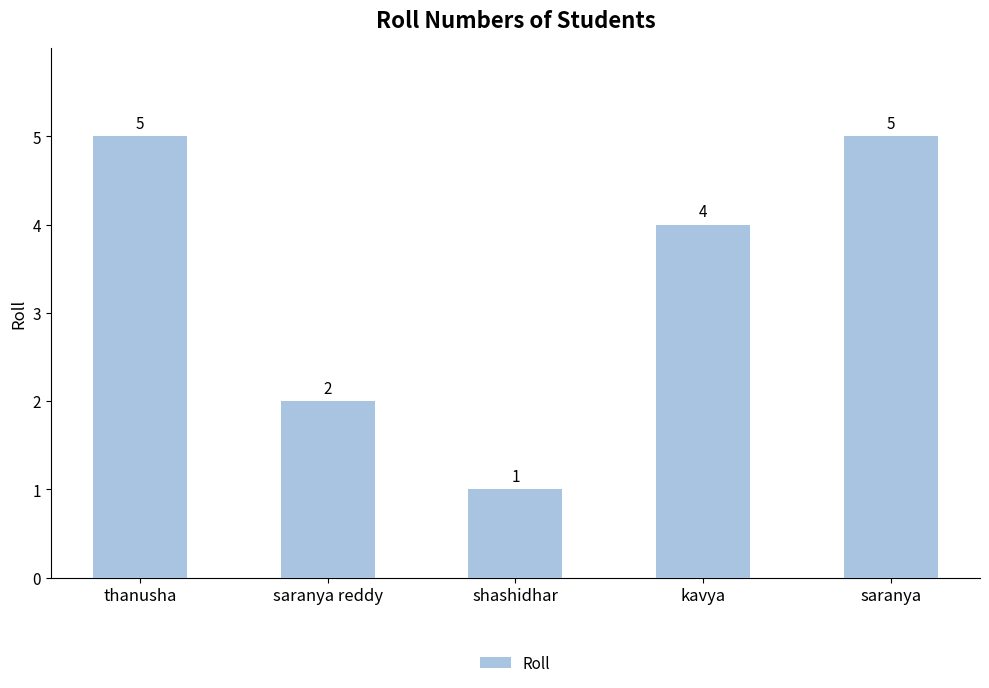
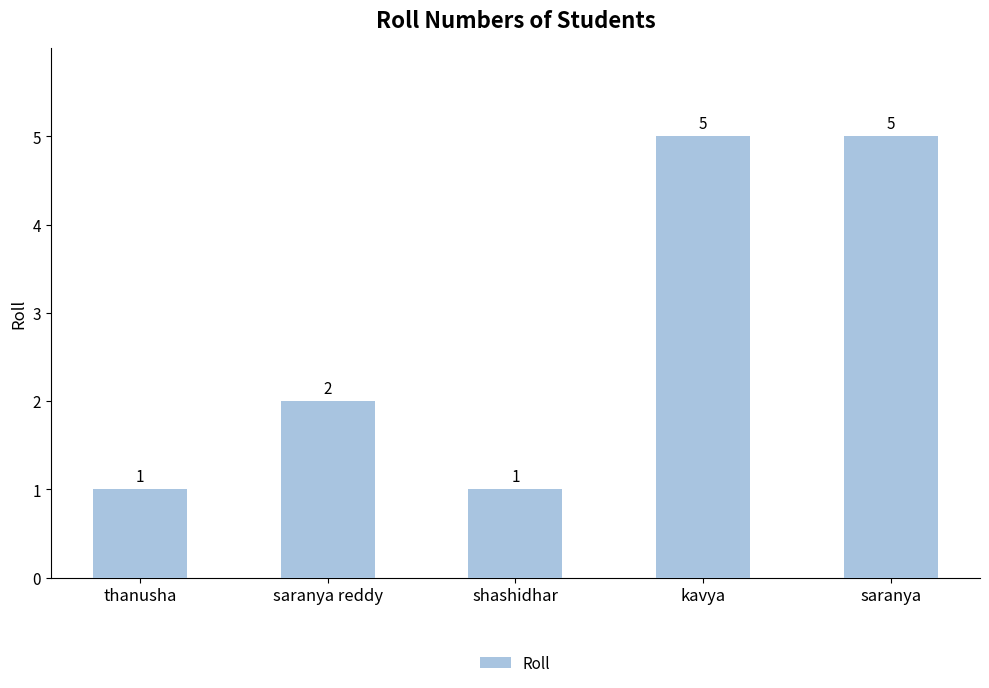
  {
-   "thanusha": 5,
+   "thanusha": 1,
    "saranya reddy": 2,
    "shashidhar": 1,
-   "kavya": 4,
+   "kavya": 5,
    "saranya": 5
  }
